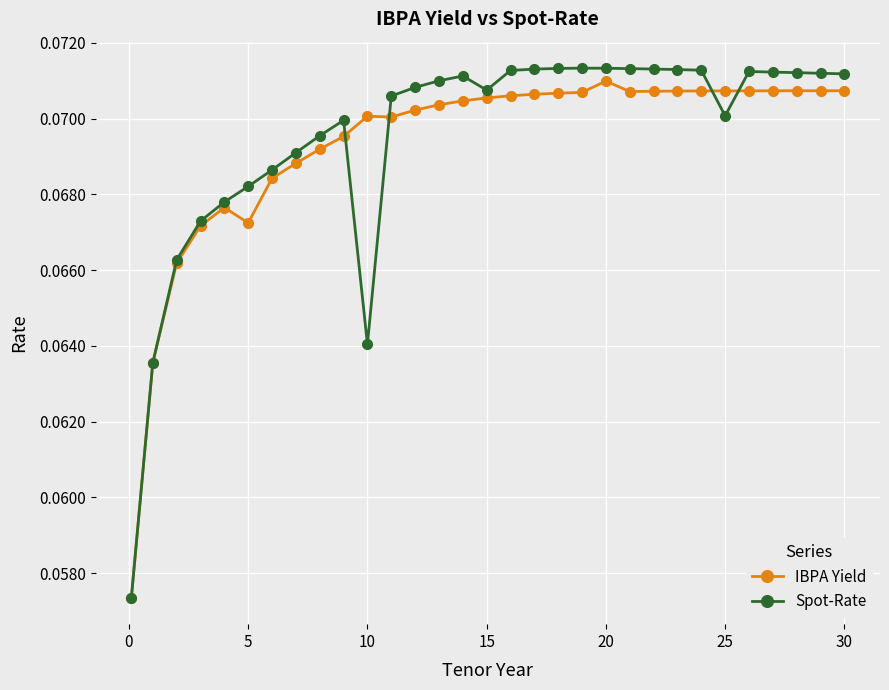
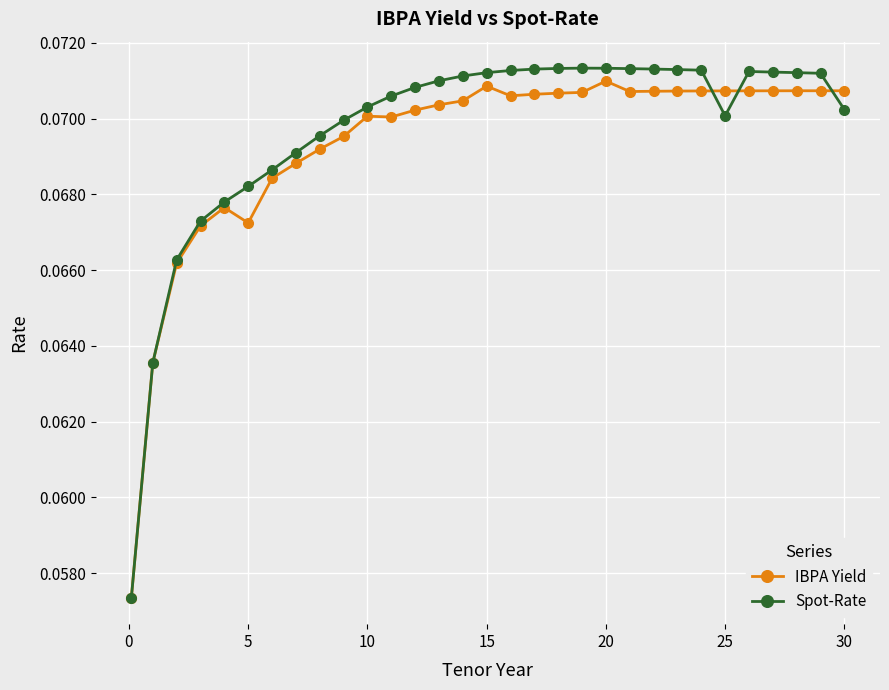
  {
    "IBPA Yield": {
      "5": 0.0672,
      "10": 0.0701,
-     "15": 0.0705,
+     "15": 0.0709,
      "20": 0.0710,
      "25": 0.0707,
      "30": 0.0707
    },
    "Spot-Rate": {
      "5": 0.0682,
-     "10": 0.0640,
-     "15": 0.0708,
+     "10": 0.0703,
+     "15": 0.0712,
      "20": 0.0713,
      "25": 0.0701,
-     "30": 0.0712
+     "30": 0.0702
    }
  }
